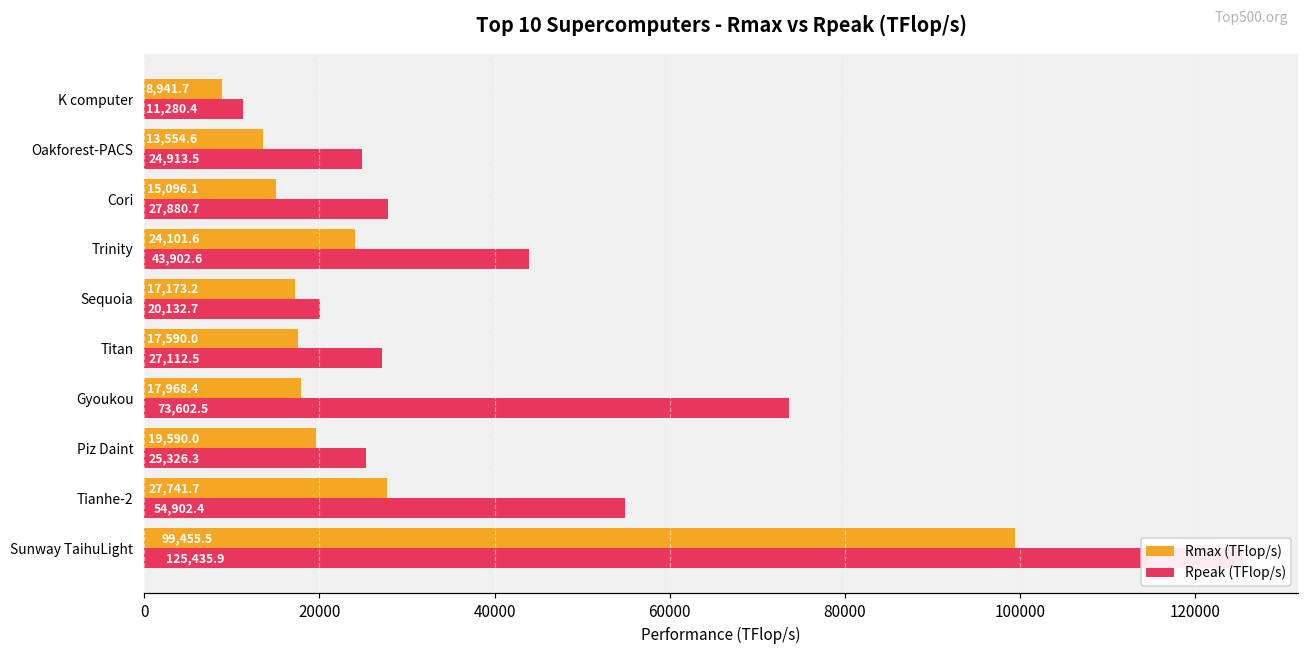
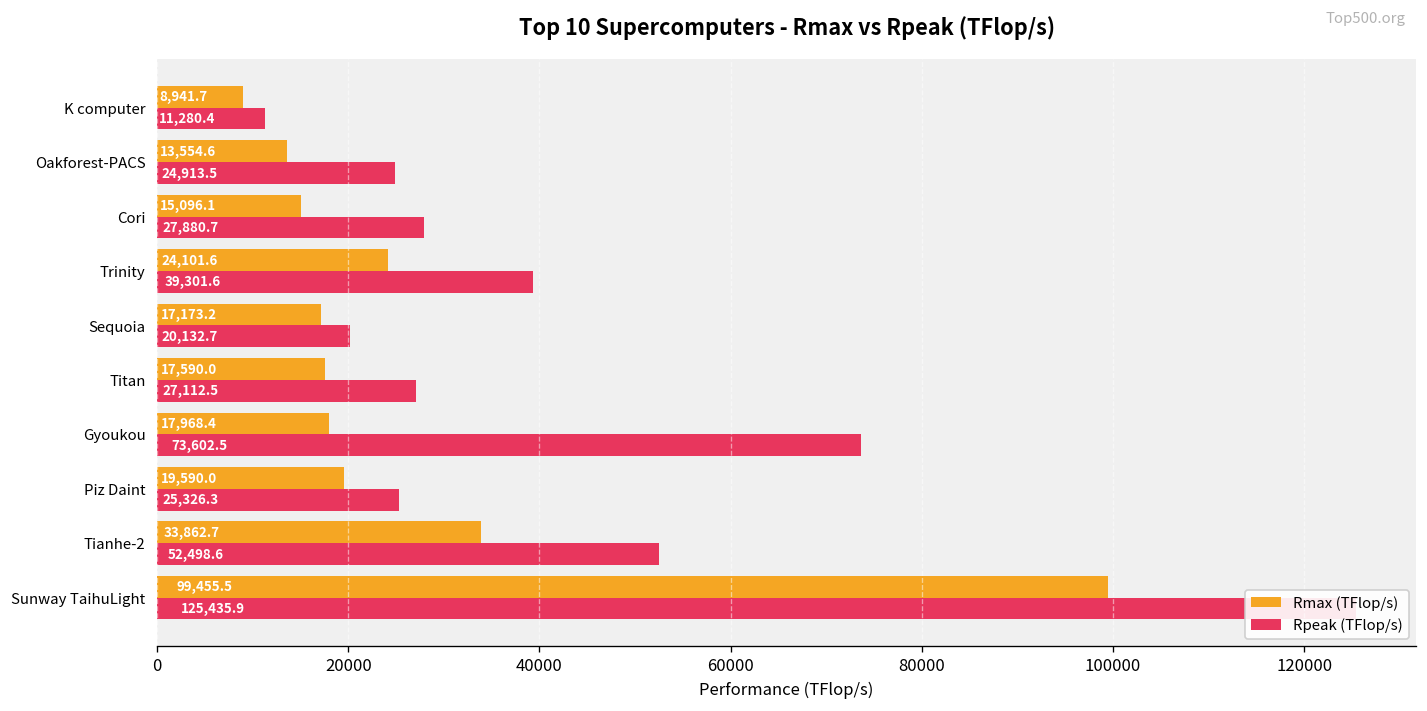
  {
    "Rmax (TFlop/s)": {
      "K computer": "8,941.7",
      "Oakforest-PACS": "13,554.6",
      "Cori": "15,096.1",
      "Trinity": "24,101.6",
      "Sequoia": "17,173.2",
      "Titan": "17,590.0",
      "Gyoukou": "17,968.4",
      "Piz Daint": "19,590.0",
-     "Tianhe-2": "27,741.7",
+     "Tianhe-2": "33,862.7",
      "Sunway TaihuLight": "99,455.5"
    },
    "Rpeak (TFlop/s)": {
      "K computer": "11,280.4",
      "Oakforest-PACS": "24,913.5",
      "Cori": "27,880.7",
-     "Trinity": "43,902.6",
+     "Trinity": "39,301.6",
      "Sequoia": "20,132.7",
      "Titan": "27,112.5",
      "Gyoukou": "73,602.5",
      "Piz Daint": "25,326.3",
-     "Tianhe-2": "54,902.4"
+     "Tianhe-2": "52,498.6"
    }
  }
